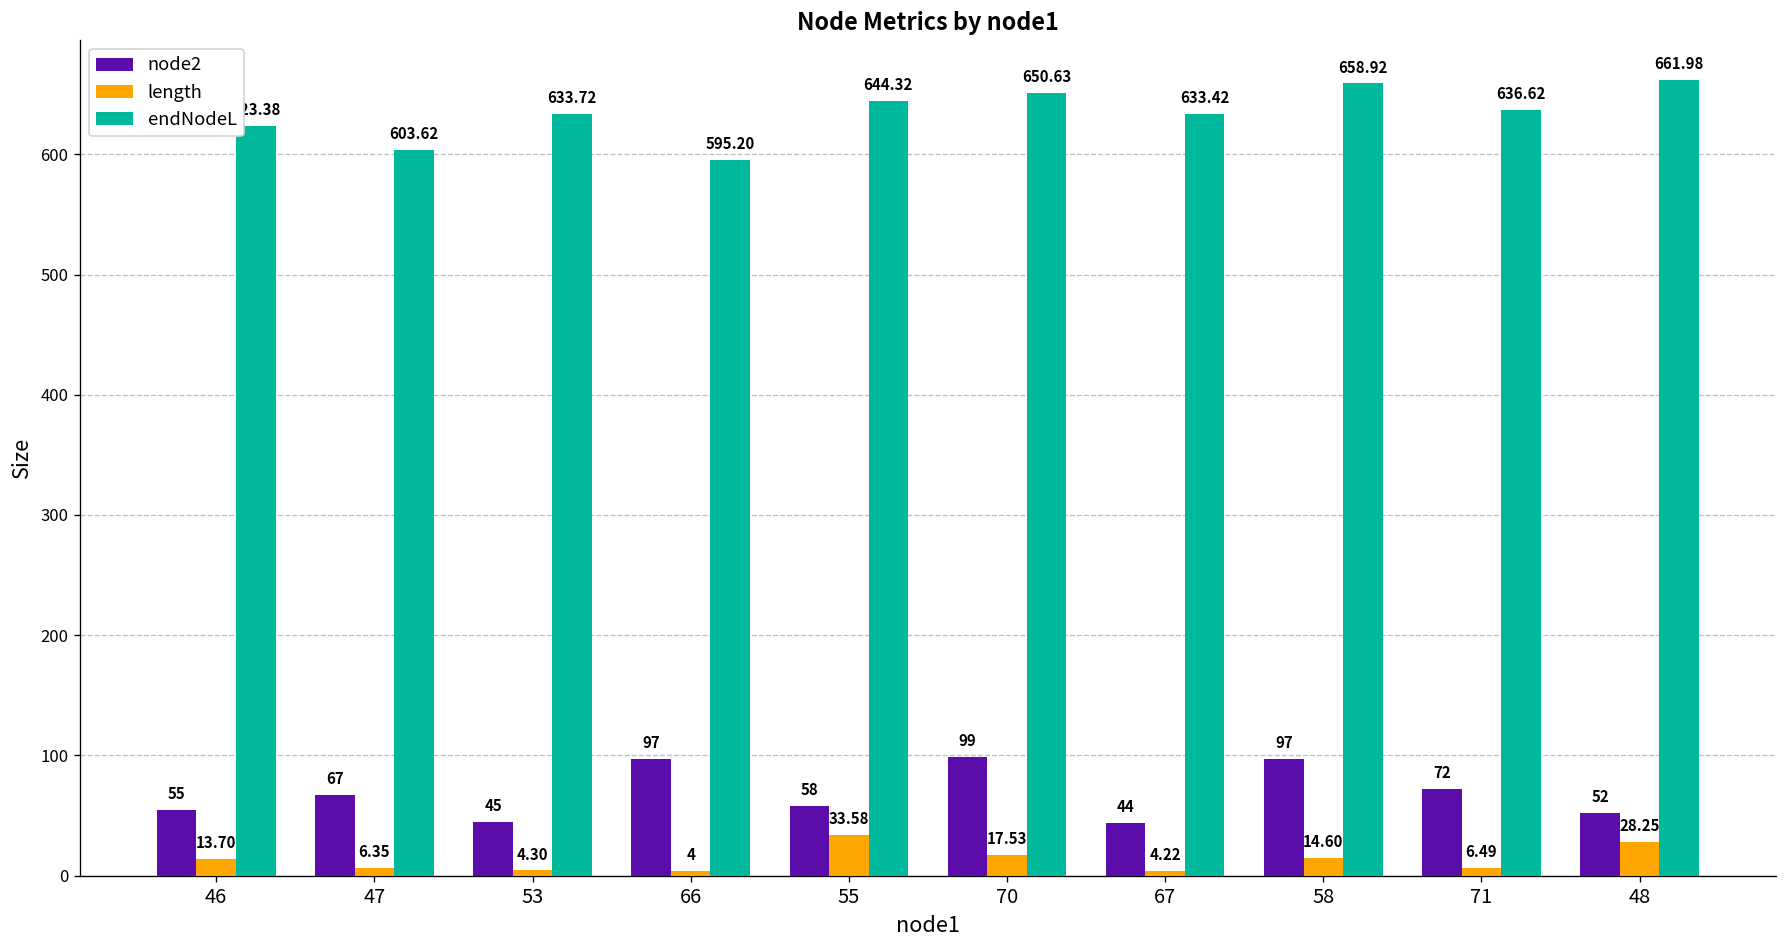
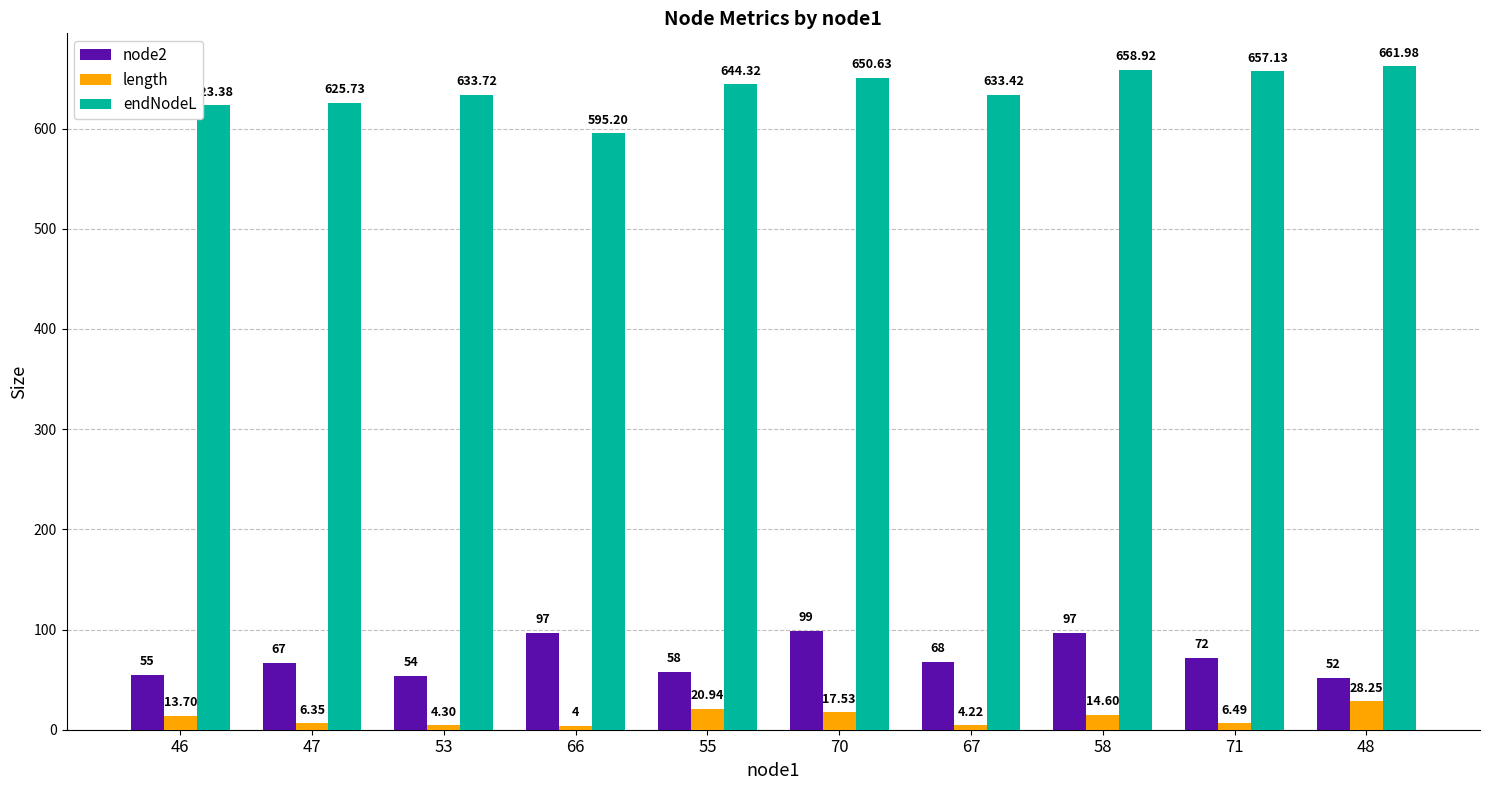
  {
    "node2": {
      "46": 55,
      "47": 67,
-     "53": 45,
+     "53": 54,
      "66": 97,
      "55": 58,
      "70": 99,
-     "67": 44,
+     "67": 68,
      "58": 97,
      "71": 72,
      "48": 52
    },
    "length": {
      "46": 13.70,
      "47": 6.35,
      "53": 4.30,
      "66": 4,
-     "55": 33.58,
+     "55": 20.94,
      "70": 17.53,
      "67": 4.22,
      "58": 14.60,
      "71": 6.49,
      "48": 28.25
    },
    "endNodeL": {
-     "47": 603.62,
+     "47": 625.73,
      "53": 633.72,
      "66": 595.20,
      "55": 644.32,
      "70": 650.63,
      "67": 633.42,
      "58": 658.92,
-     "71": 636.62,
+     "71": 657.13,
      "48": 661.98
    }
  }
